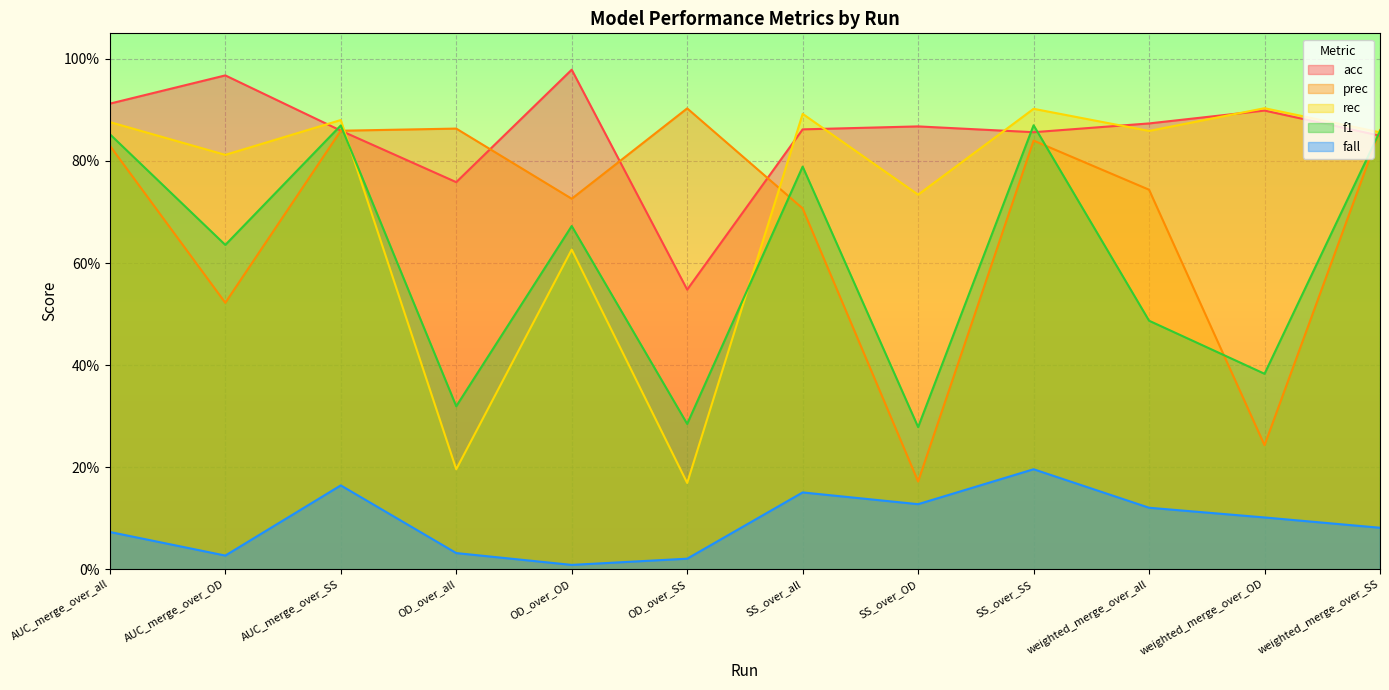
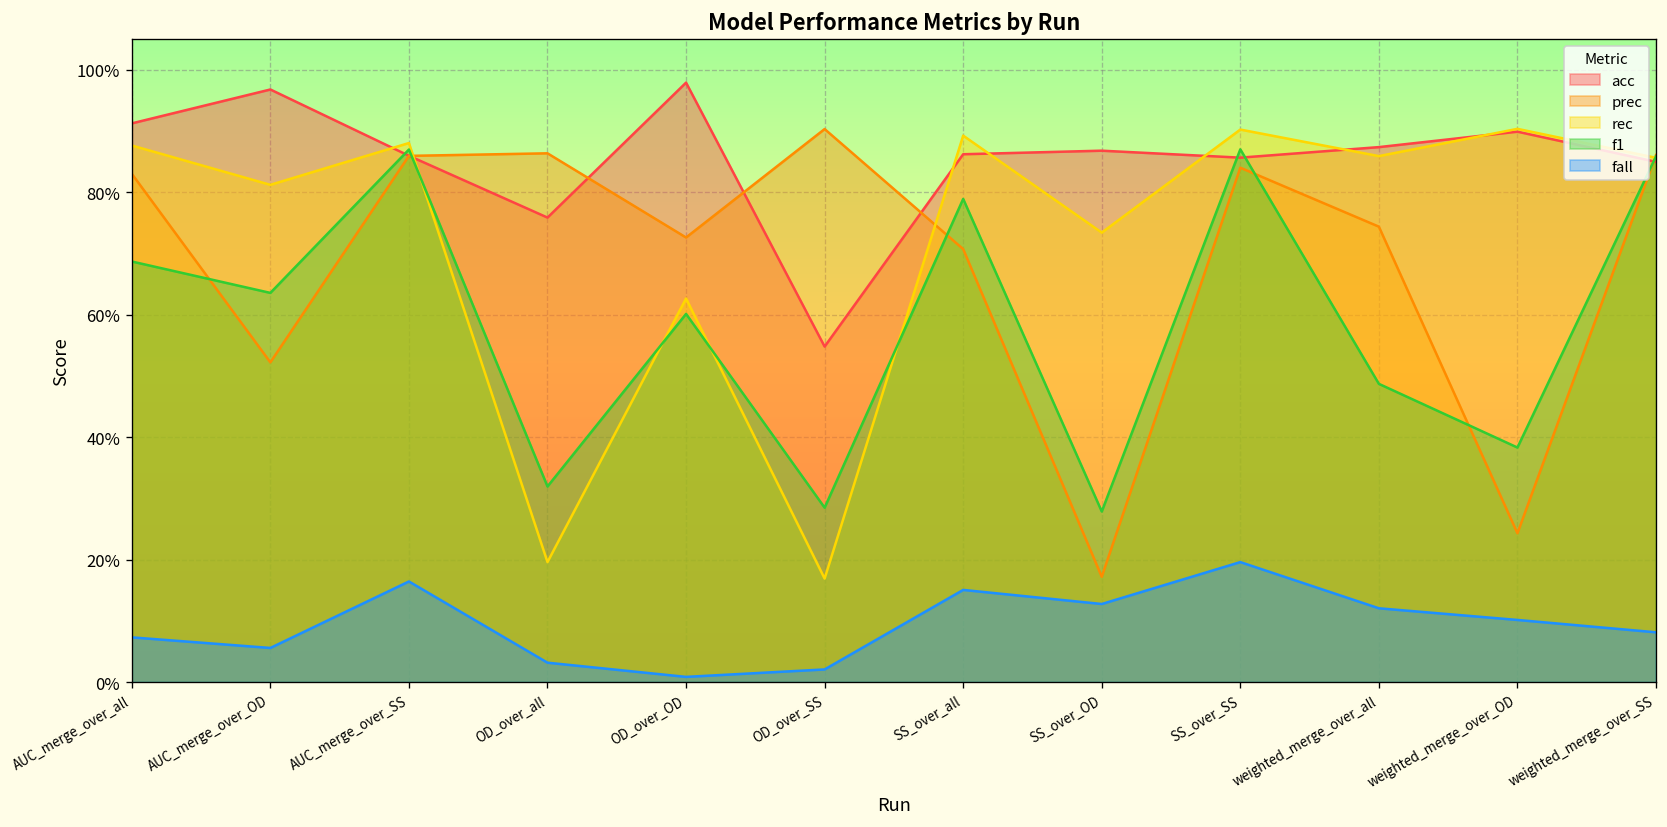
  {
    "f1": {
-     "AUC_merge_over_all": "85%",
+     "AUC_merge_over_all": "69%",
      "AUC_merge_over_OD": "64%",
      "AUC_merge_over_SS": "87%",
      "OD_over_all": "32%",
-     "OD_over_OD": "67%",
+     "OD_over_OD": "60%",
      "OD_over_SS": "28%",
      "SS_over_all": "79%",
      "SS_over_OD": "28%",
      "SS_over_SS": "87%",
      "weighted_merge_over_all": "49%",
      "weighted_merge_over_OD": "38%"
    },
    "fall": {
      "AUC_merge_over_all": "7%",
-     "AUC_merge_over_OD": "3%",
+     "AUC_merge_over_OD": "6%",
      "AUC_merge_over_SS": "16%",
      "OD_over_all": "3%",
      "OD_over_OD": "1%",
      "OD_over_SS": "2%",
      "SS_over_all": "15%",
      "SS_over_OD": "13%",
      "SS_over_SS": "20%",
      "weighted_merge_over_all": "12%",
      "weighted_merge_over_OD": "10%",
      "weighted_merge_over_SS": "8%"
    }
  }
